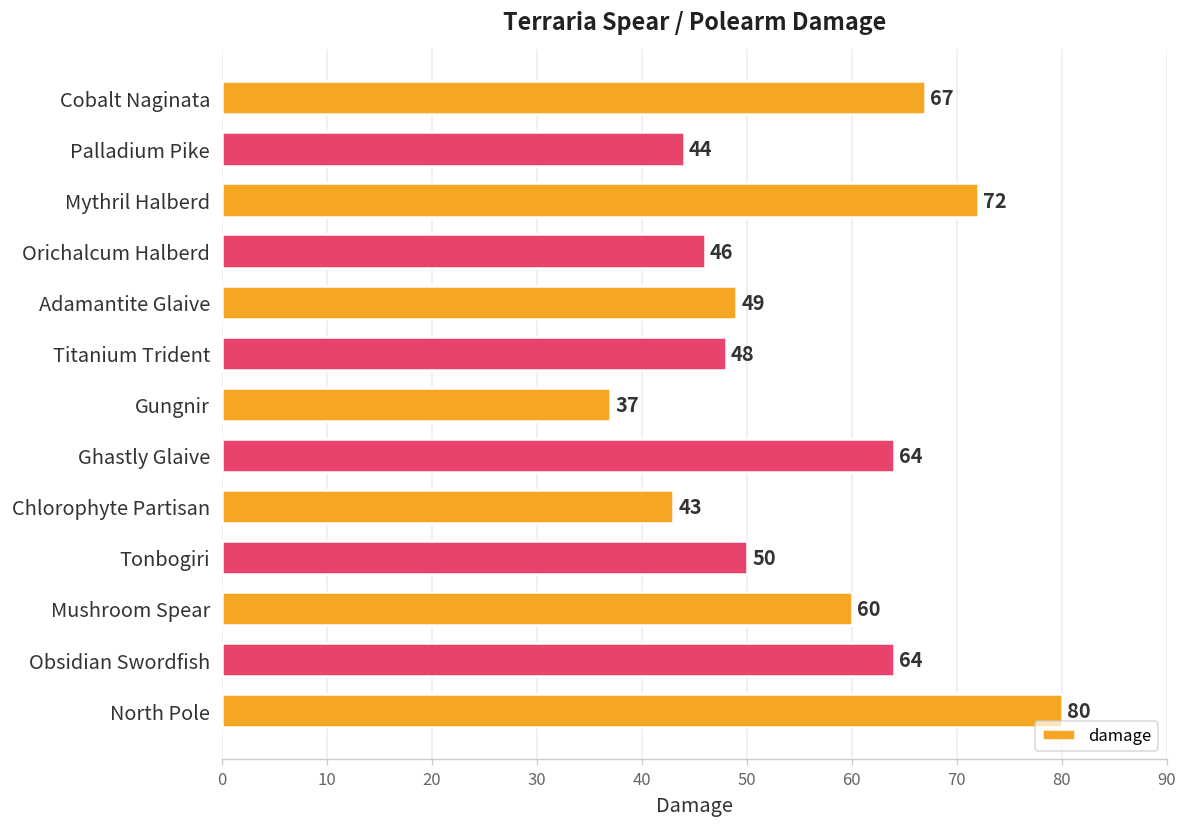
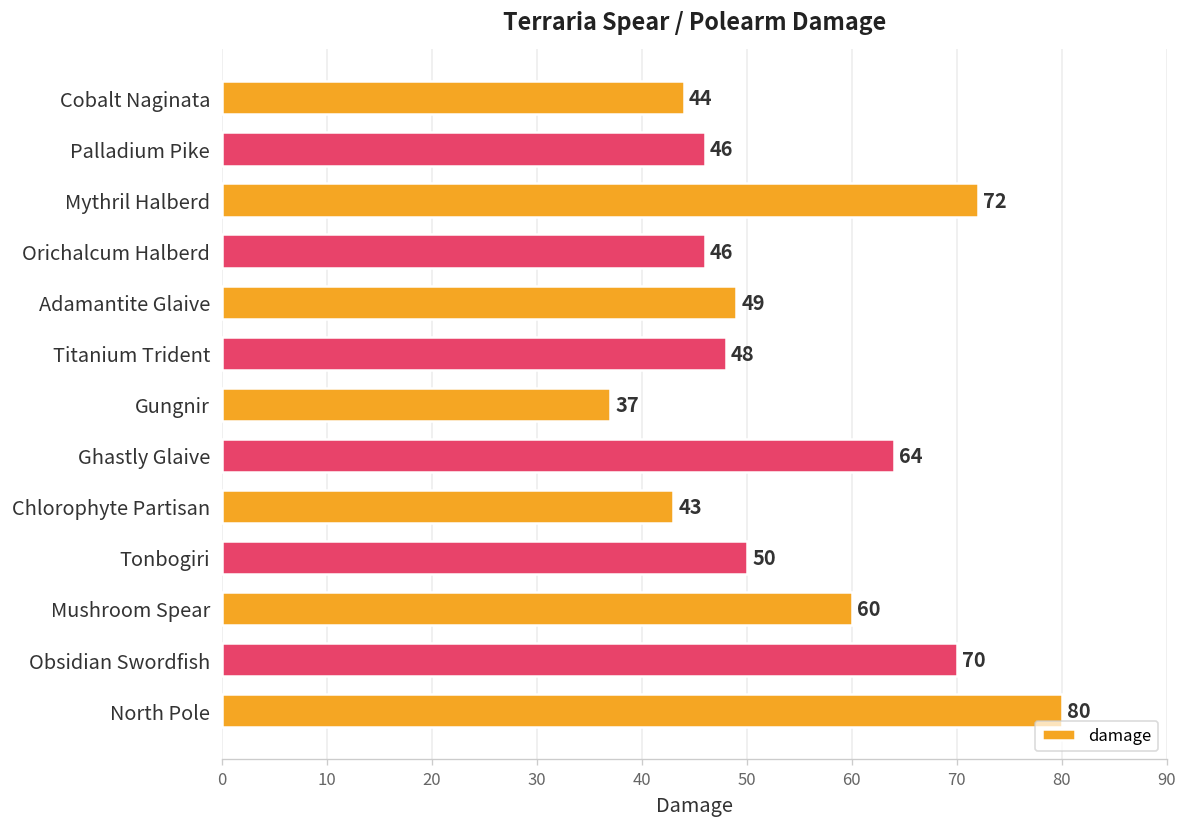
  {
-   "Cobalt Naginata": 67,
-   "Palladium Pike": 44,
+   "Cobalt Naginata": 44,
+   "Palladium Pike": 46,
    "Mythril Halberd": 72,
    "Orichalcum Halberd": 46,
    "Adamantite Glaive": 49,
    "Titanium Trident": 48,
    "Gungnir": 37,
    "Ghastly Glaive": 64,
    "Chlorophyte Partisan": 43,
    "Tonbogiri": 50,
    "Mushroom Spear": 60,
-   "Obsidian Swordfish": 64
+   "Obsidian Swordfish": 70
  }
